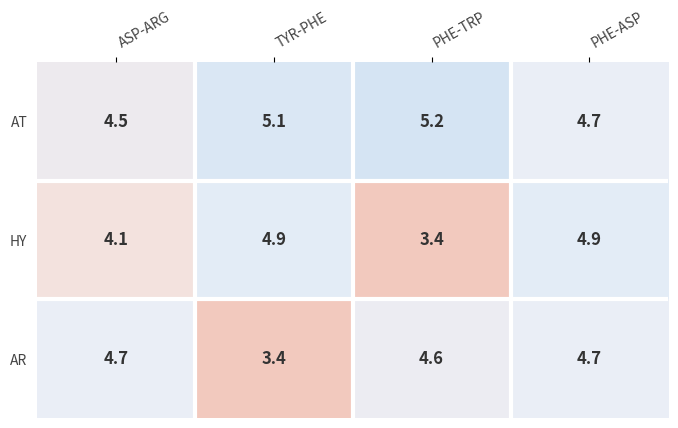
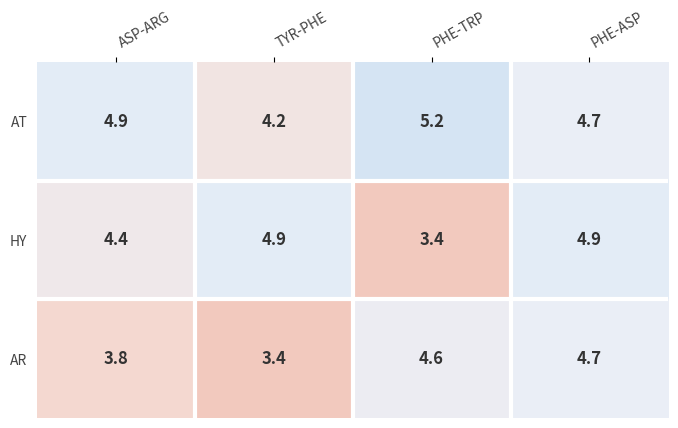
  {
    "AT": {
-     "ASP-ARG": 4.5,
-     "TYR-PHE": 5.1,
+     "ASP-ARG": 4.9,
+     "TYR-PHE": 4.2,
      "PHE-TRP": 5.2,
      "PHE-ASP": 4.7
    },
    "HY": {
-     "ASP-ARG": 4.1,
+     "ASP-ARG": 4.4,
      "TYR-PHE": 4.9,
      "PHE-TRP": 3.4,
      "PHE-ASP": 4.9
    },
    "AR": {
-     "ASP-ARG": 4.7,
+     "ASP-ARG": 3.8,
      "TYR-PHE": 3.4,
      "PHE-TRP": 4.6,
      "PHE-ASP": 4.7
    }
  }
